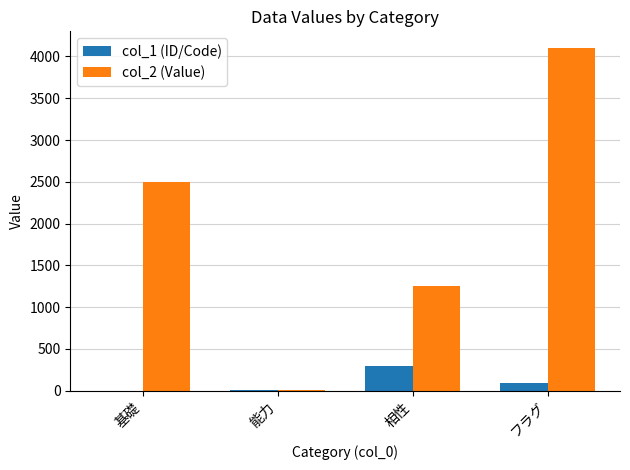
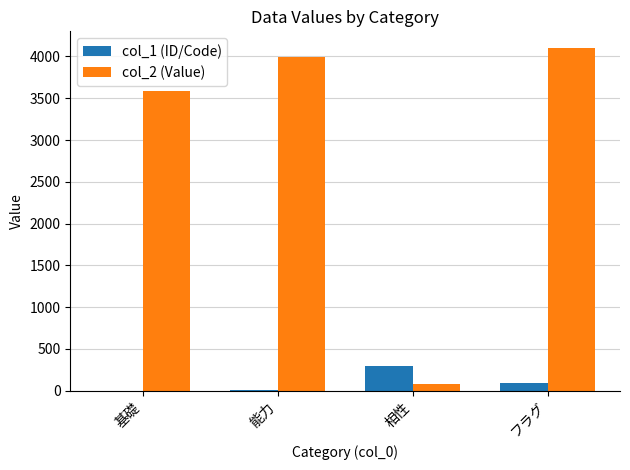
  {
    "col_1 (ID/Code)": {
      "基礎": 0,
      "相性": 300,
      "フラグ": 100
    },
    "col_2 (Value)": {
-     "基礎": 2500,
-     "能力": 0,
-     "相性": 1200,
+     "基礎": 3600,
+     "能力": 4000,
+     "相性": 100,
      "フラグ": 4100
    }
  }
